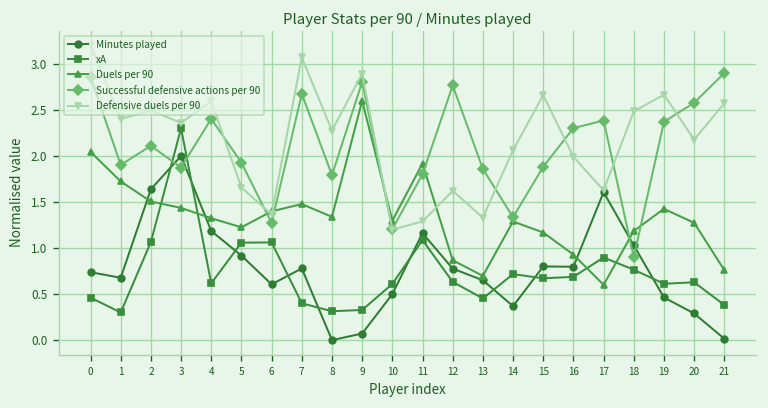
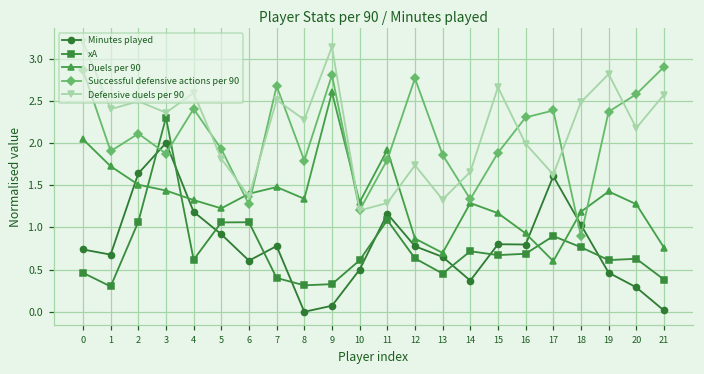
  {
    "Defensive duels per 90": {
      "1": 2.4,
      "3": 2.4,
-     "5": 1.7,
-     "7": 3.1,
+     "5": 1.8,
+     "7": 2.5,
      "8": 2.3,
-     "9": 2.9,
+     "9": 3.1,
      "11": 1.3,
-     "12": 1.6,
+     "12": 1.7,
      "13": 1.3,
-     "14": 2.1,
+     "14": 1.7,
      "15": 2.7,
      "16": 2.0,
      "18": 2.5,
-     "19": 2.7,
+     "19": 2.8,
      "20": 2.2,
      "21": 2.6
    }
  }
